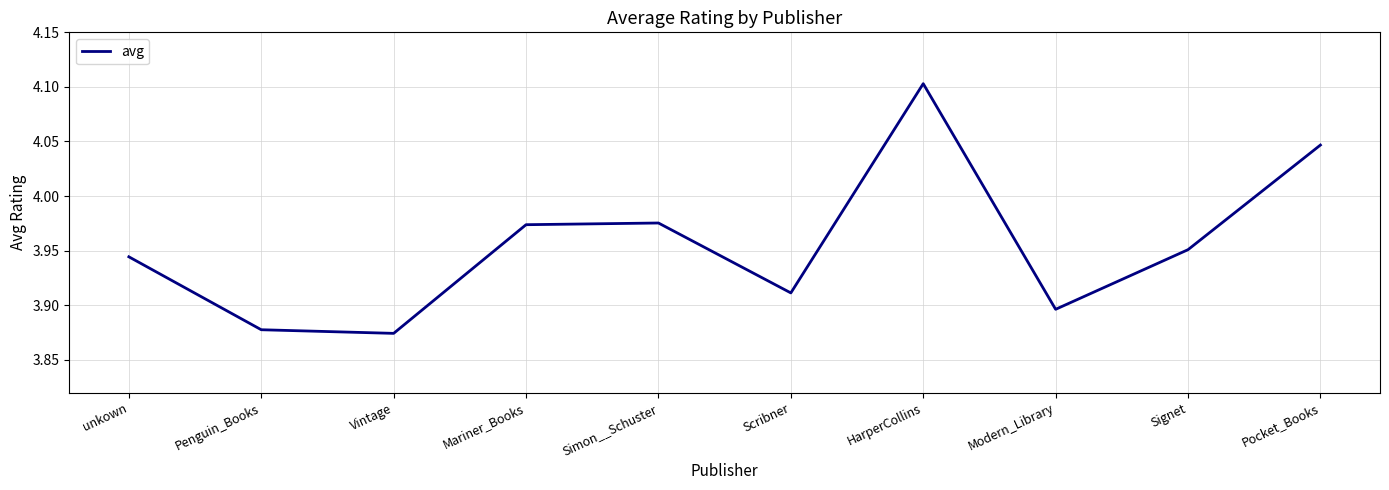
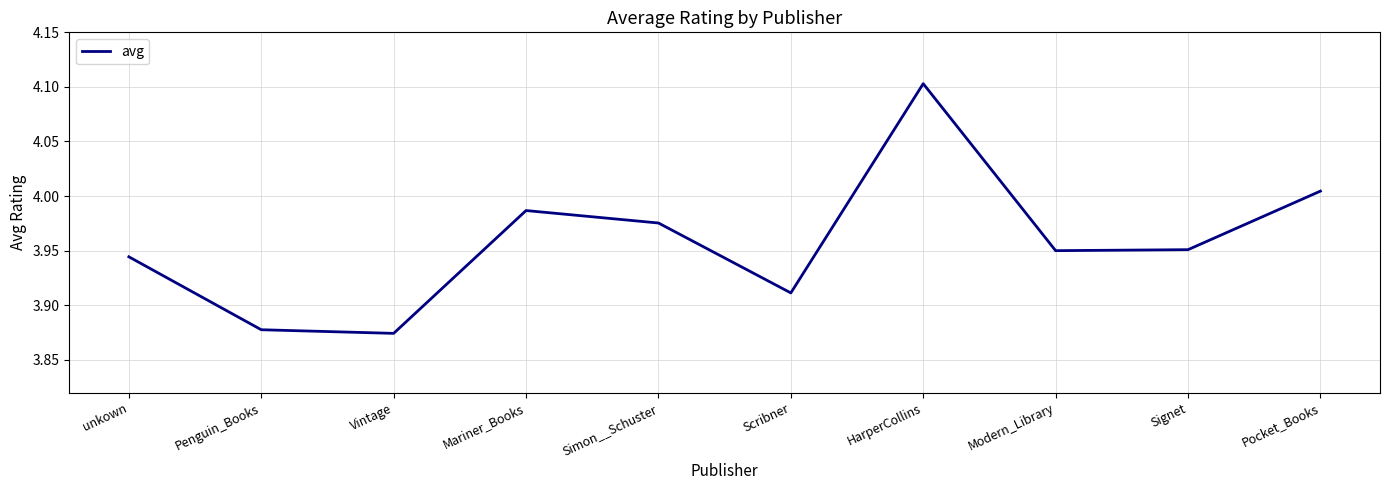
  {
    "unkown": 3.944,
    "Penguin_Books": 3.878,
    "Vintage": 3.874,
-   "Mariner_Books": 3.974,
+   "Mariner_Books": 3.987,
    "Simon__Schuster": 3.975,
    "Scribner": 3.911,
    "HarperCollins": 4.103,
-   "Modern_Library": 3.896,
+   "Modern_Library": 3.950,
    "Signet": 3.951,
-   "Pocket_Books": 4.047
+   "Pocket_Books": 4.005
  }
